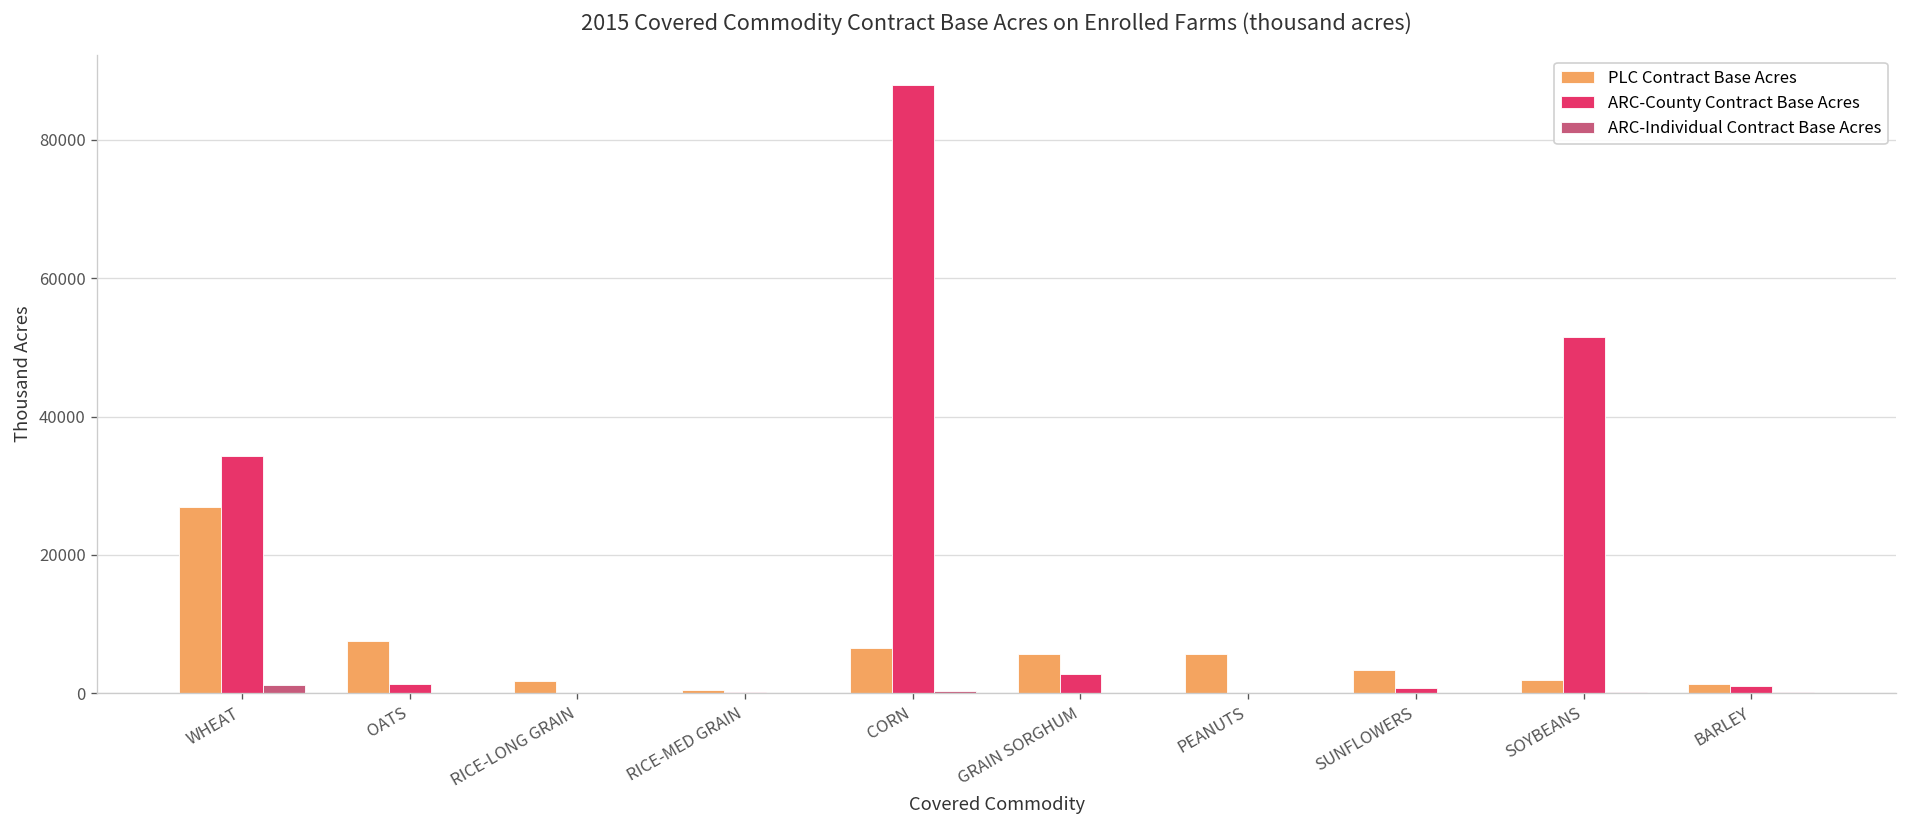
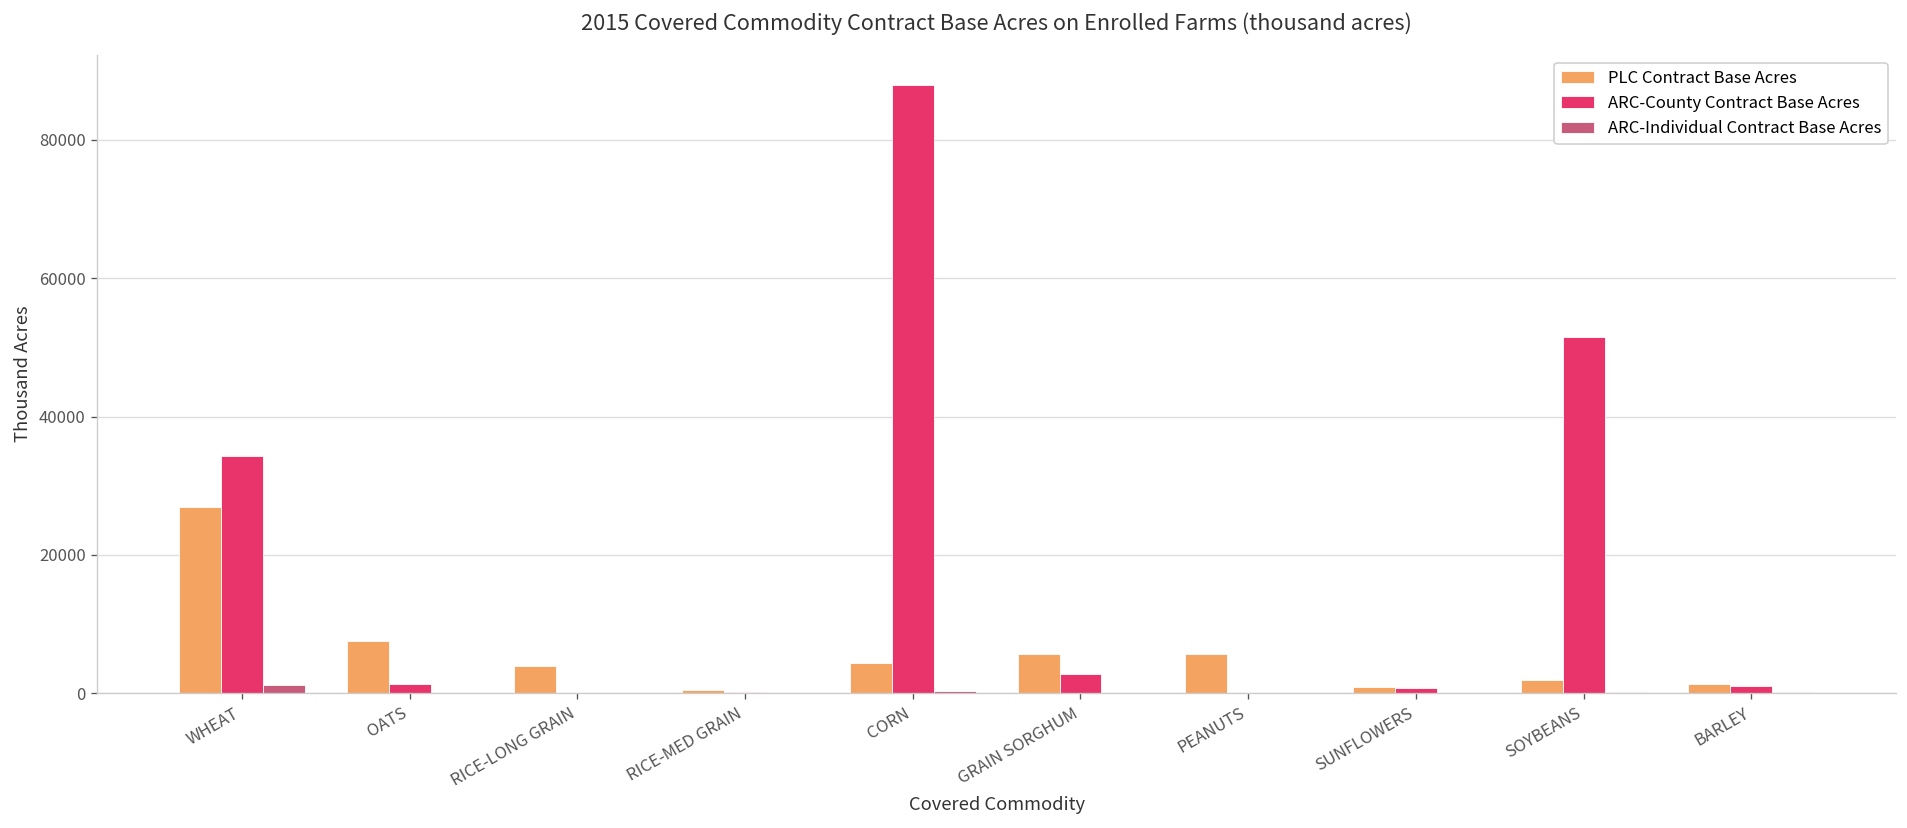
  {
    "PLC Contract Base Acres": {
      "WHEAT": 27000,
      "OATS": 8000,
-     "RICE-LONG GRAIN": 2000,
+     "RICE-LONG GRAIN": 4000,
      "RICE-MED GRAIN": 0,
-     "CORN": 7000,
+     "CORN": 4000,
      "GRAIN SORGHUM": 6000,
      "PEANUTS": 6000,
-     "SUNFLOWERS": 3000,
+     "SUNFLOWERS": 1000,
      "SOYBEANS": 2000,
      "BARLEY": 1000
    }
  }
